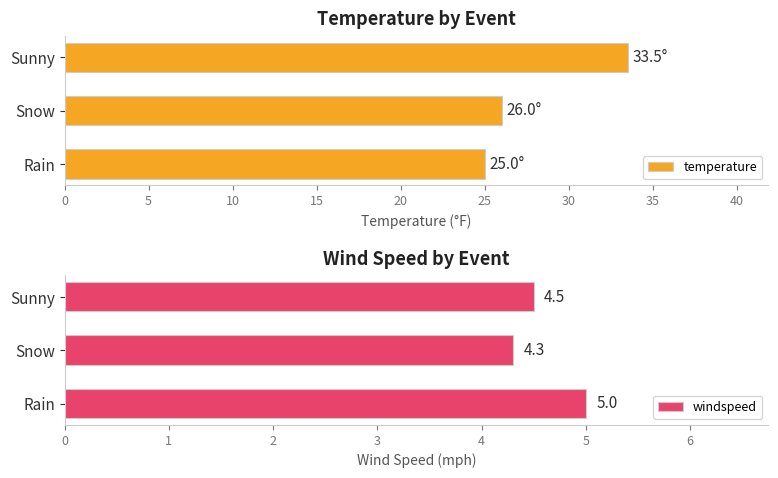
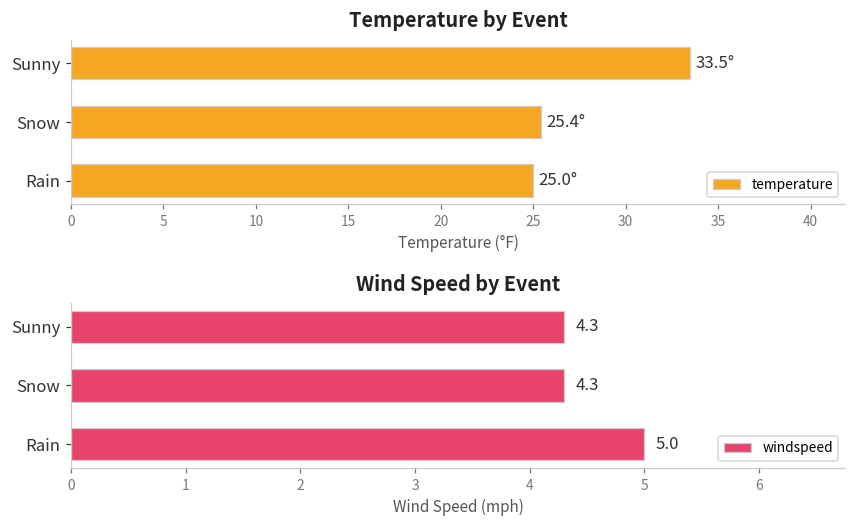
  {
    "Temperature by Event": {
      "Sunny": "33.5°",
-     "Snow": "26.0°",
+     "Snow": "25.4°",
      "Rain": "25.0°"
    },
    "Wind Speed by Event": {
-     "Sunny": "4.5",
+     "Sunny": "4.3",
      "Snow": "4.3",
      "Rain": "5.0"
    }
  }
